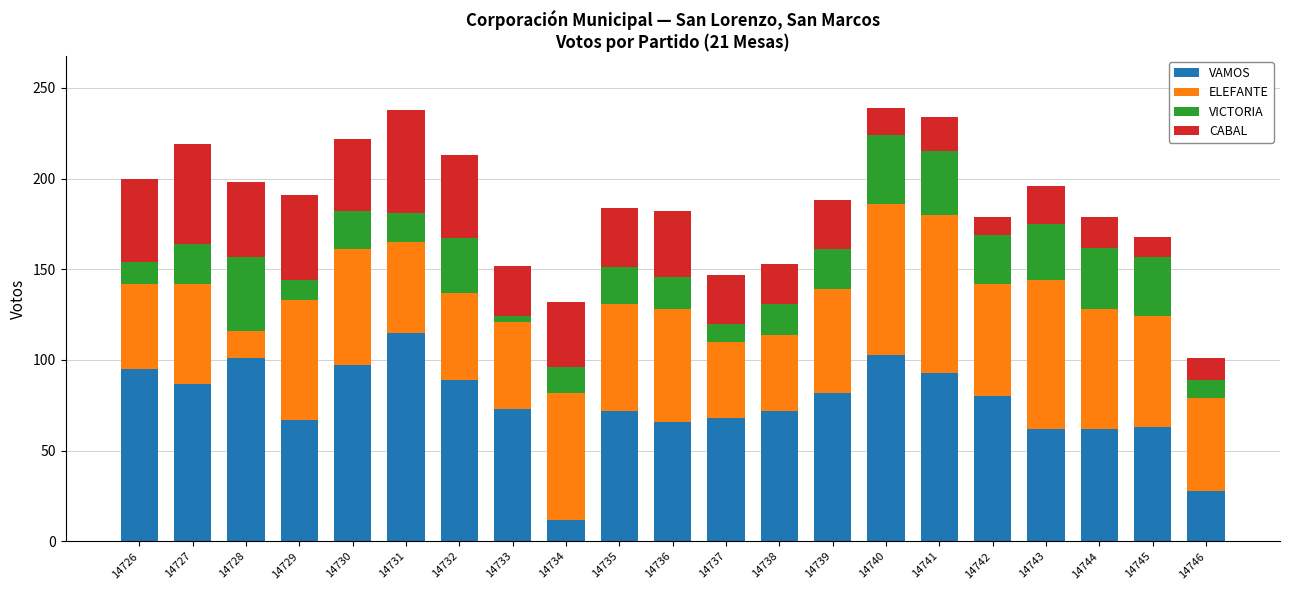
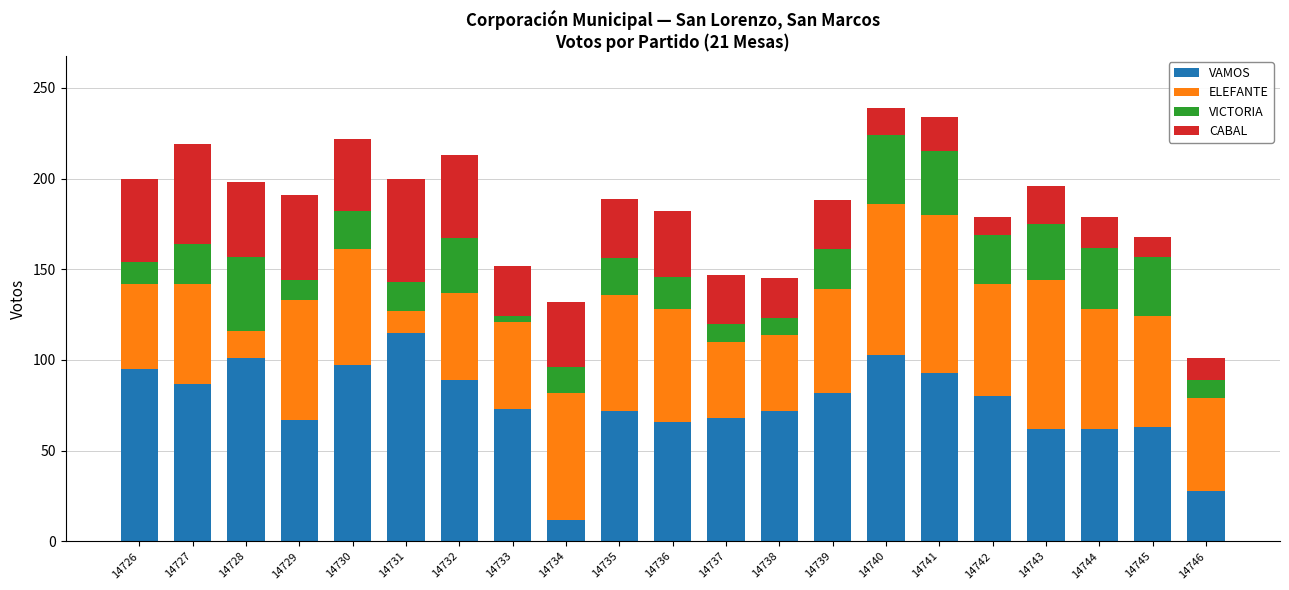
  {
    "VAMOS": {
      "14726": 95,
      "14727": 87,
      "14728": 101,
      "14729": 67,
      "14730": 97,
      "14731": 115,
      "14732": 89,
      "14733": 73,
      "14734": 12,
      "14735": 72,
      "14736": 66,
      "14737": 68,
      "14738": 72,
      "14739": 82,
      "14740": 103,
      "14741": 93,
      "14742": 80,
      "14743": 62,
      "14744": 62,
      "14745": 63,
      "14746": 28
    },
    "ELEFANTE": {
      "14726": 47,
      "14727": 55,
      "14728": 15,
      "14729": 66,
      "14730": 64,
-     "14731": 50,
+     "14731": 12,
      "14732": 48,
      "14733": 48,
      "14734": 70,
-     "14735": 59,
+     "14735": 64,
      "14736": 62,
      "14737": 42,
      "14738": 42,
      "14739": 57,
      "14740": 83,
      "14741": 87,
      "14742": 62,
      "14743": 82,
      "14744": 66,
      "14745": 61,
      "14746": 51
    },
    "VICTORIA": {
      "14726": 12,
      "14727": 22,
      "14728": 41,
      "14729": 11,
      "14730": 21,
      "14731": 16,
      "14732": 30,
      "14733": 3,
      "14734": 14,
      "14735": 20,
      "14736": 18,
      "14737": 10,
-     "14738": 17,
+     "14738": 9,
      "14739": 22,
      "14740": 38,
      "14741": 35,
      "14742": 27,
      "14743": 31,
      "14744": 34,
      "14745": 33,
      "14746": 10
    },
    "CABAL": {
      "14726": 46,
      "14727": 55,
      "14728": 41,
      "14729": 47,
      "14730": 40,
      "14731": 57,
      "14732": 46,
      "14733": 28,
      "14734": 36,
      "14735": 33,
      "14736": 36,
      "14737": 27,
      "14738": 22,
      "14739": 27,
      "14740": 15,
      "14741": 19,
      "14742": 10,
      "14743": 21,
      "14744": 17,
      "14745": 11,
      "14746": 12
    }
  }
